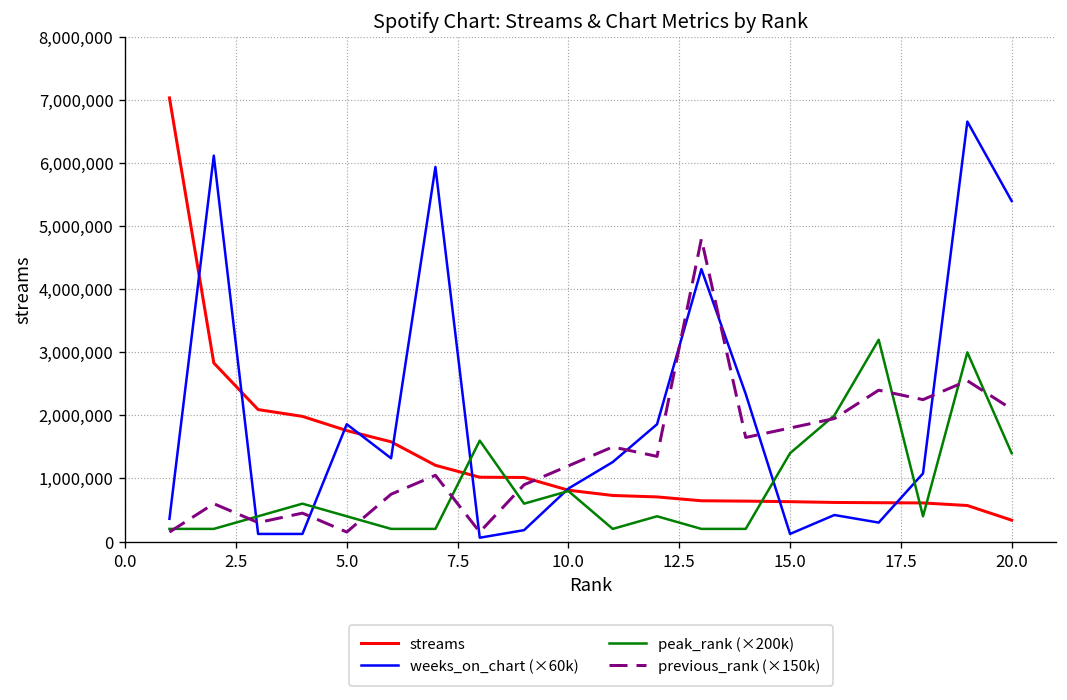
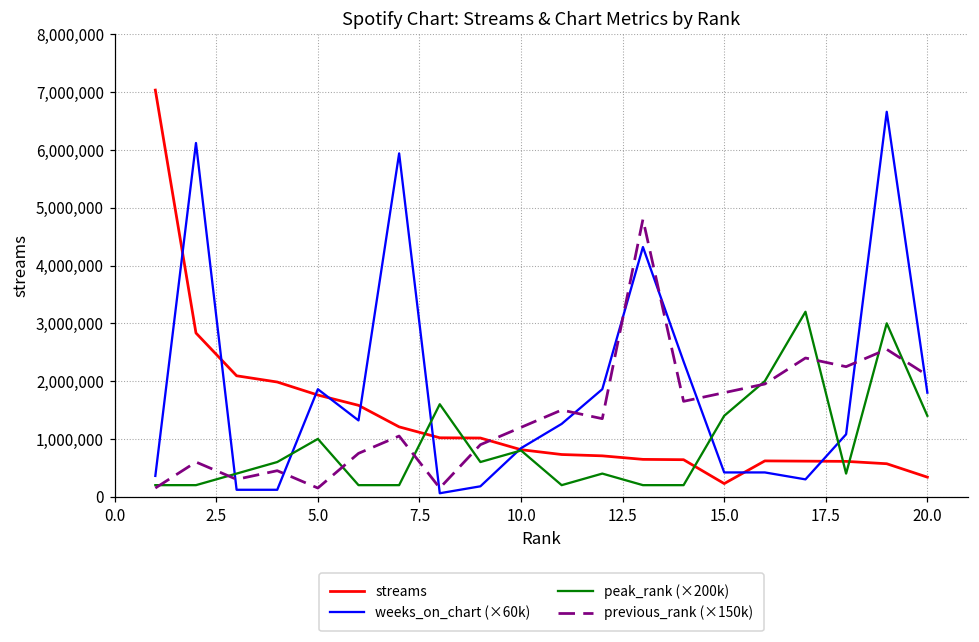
  {
    "streams": {
      "5.0": "1,800,000",
-     "15.0": "600,000",
+     "15.0": "200,000",
      "20.0": "300,000"
    },
    "weeks_on_chart (×60k)": {
      "5.0": "1,900,000",
-     "15.0": "100,000",
-     "20.0": "5,400,000"
+     "15.0": "400,000",
+     "20.0": "1,800,000"
    },
    "peak_rank (×200k)": {
-     "5.0": "400,000",
+     "5.0": "1,000,000",
      "15.0": "1,400,000",
      "20.0": "1,400,000"
    },
    "previous_rank (×150k)": {
      "5.0": "200,000",
      "10.0": "1,200,000",
      "15.0": "1,800,000",
      "20.0": "2,100,000"
    }
  }
